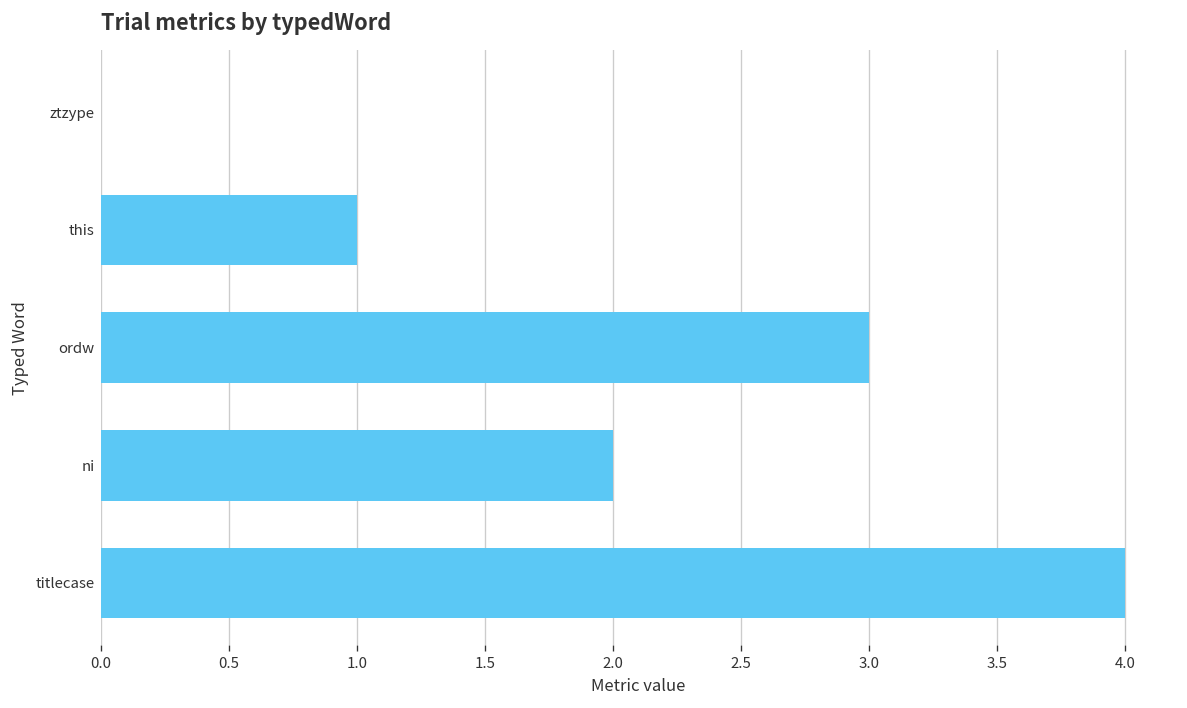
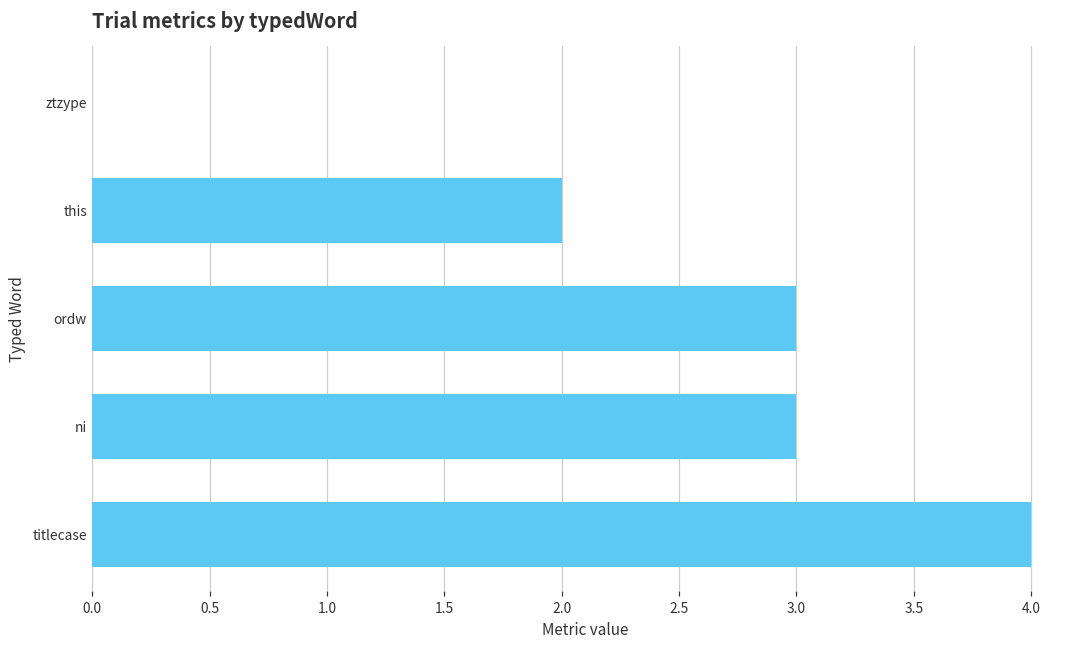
  {
    "ztzype": 0,
-   "this": 1,
+   "this": 2,
    "ordw": 3,
-   "ni": 2,
+   "ni": 3,
    "titlecase": 4
  }
